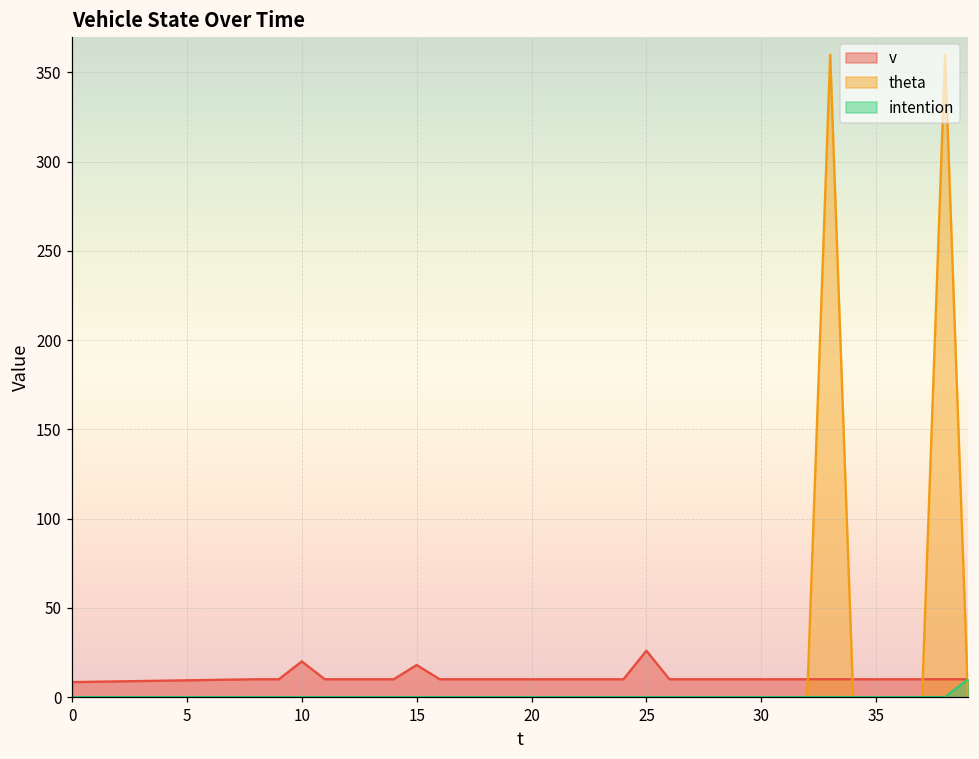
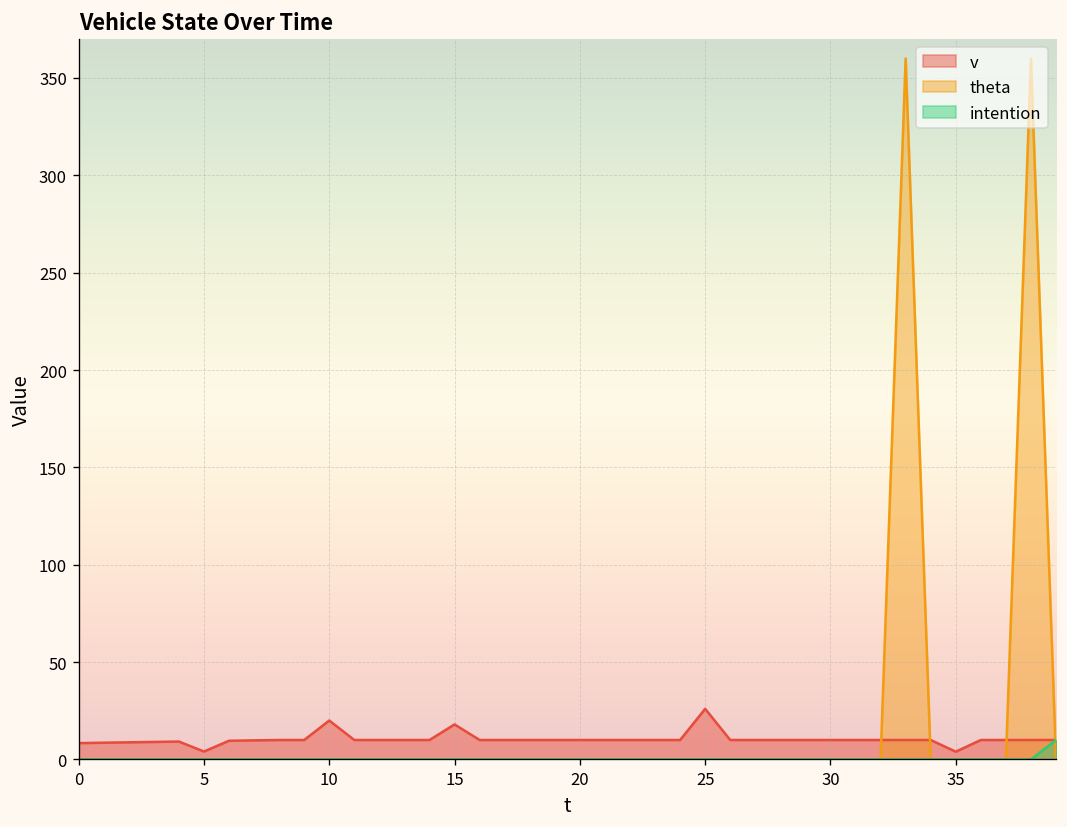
  {
    "v": {
      "0": 8,
-     "5": 9,
+     "5": 4,
      "10": 20,
      "15": 18,
      "20": 10,
      "25": 26,
      "30": 10,
-     "35": 10
+     "35": 4
    }
  }
